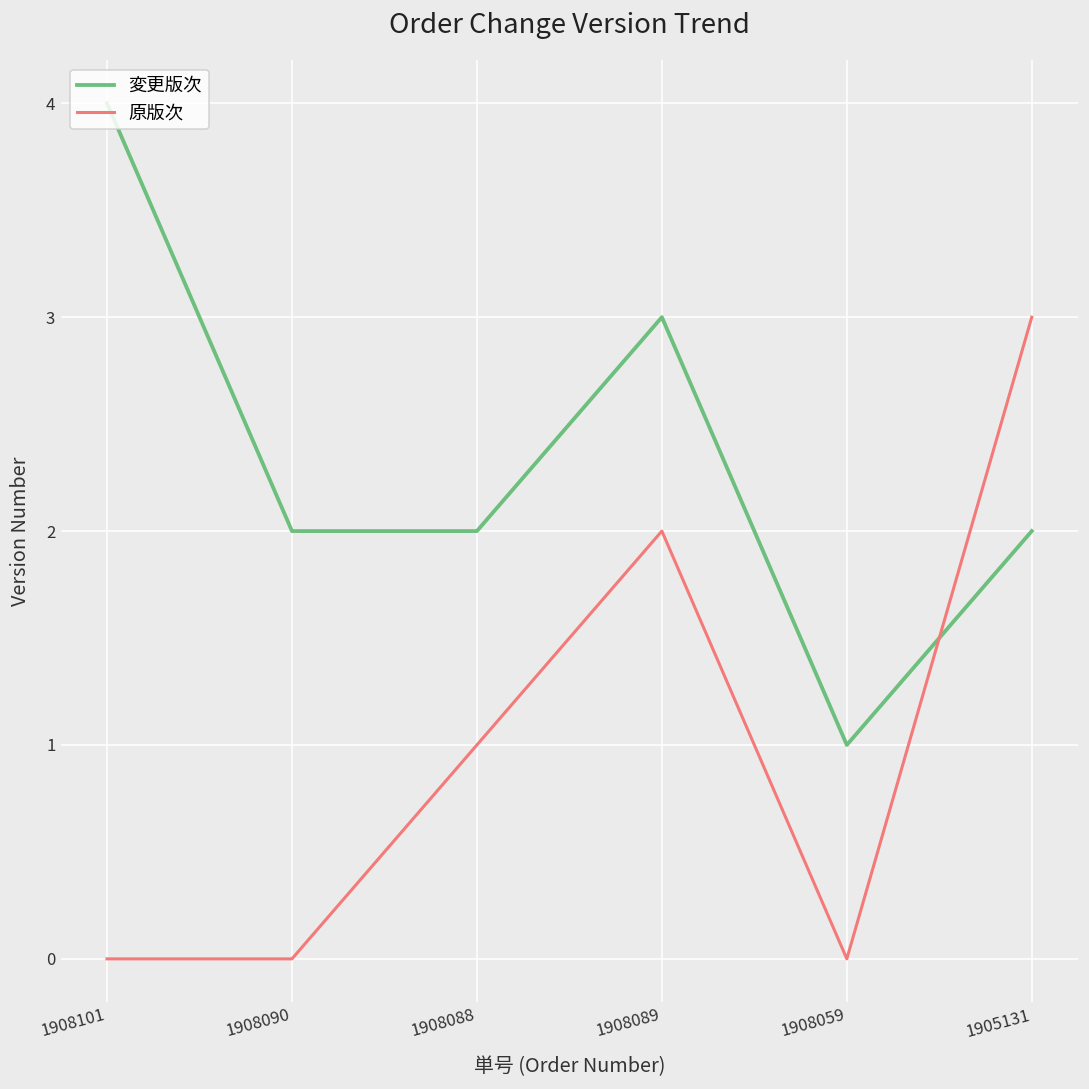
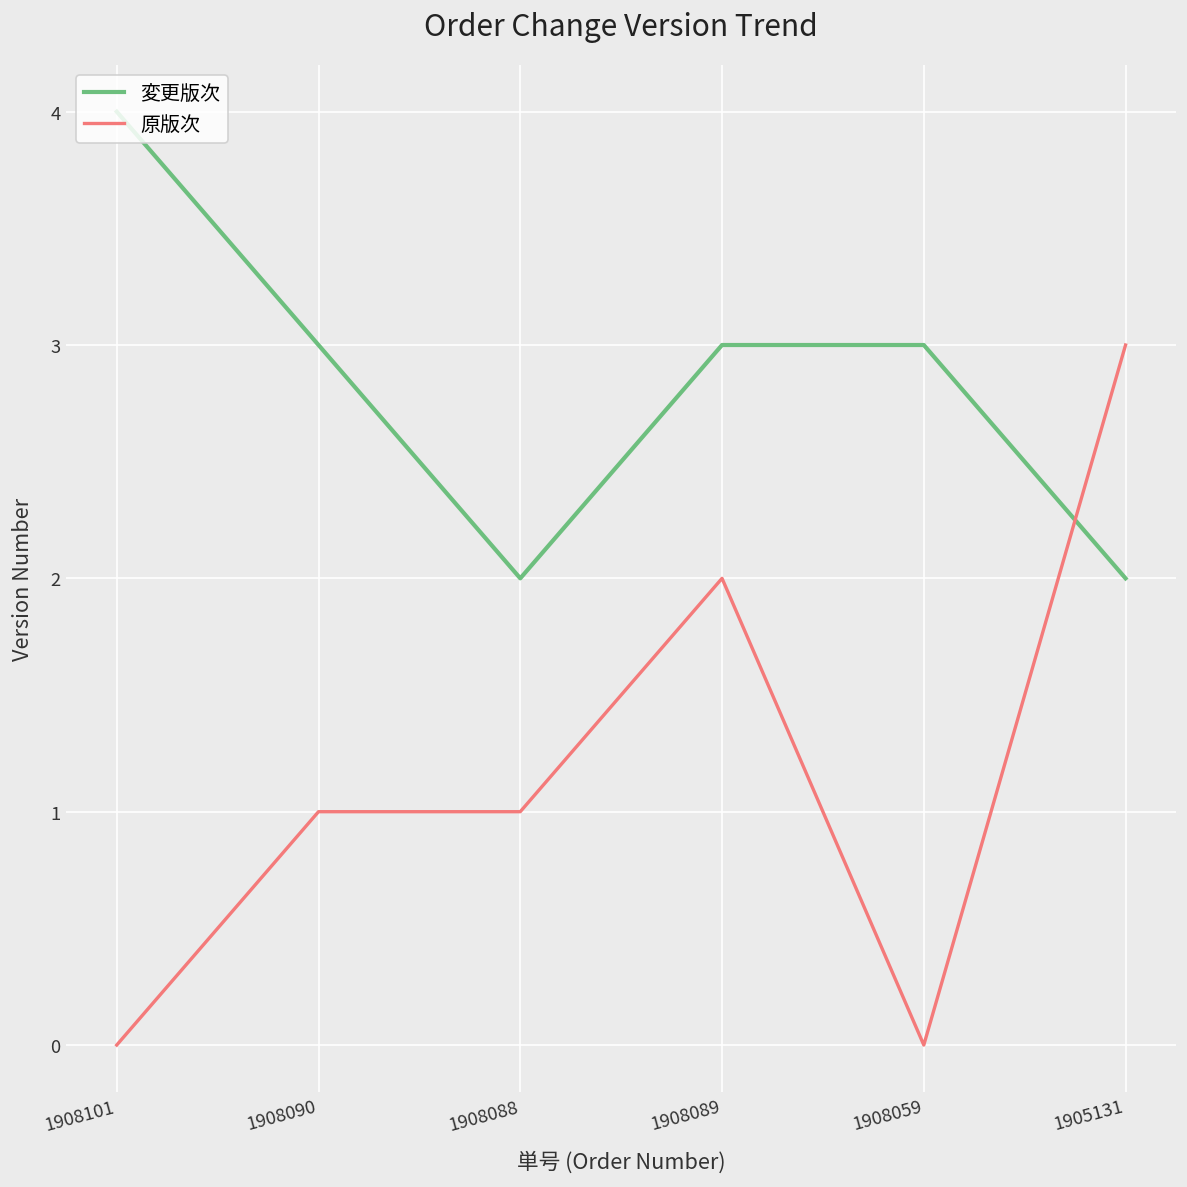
  {
    "変更版次": {
-     "1908090": 2,
+     "1908090": 3,
      "1908088": 2,
      "1908089": 3,
-     "1908059": 1,
+     "1908059": 3,
      "1905131": 2
    },
    "原版次": {
      "1908101": 0,
-     "1908090": 0,
+     "1908090": 1,
      "1908088": 1,
      "1908089": 2,
      "1908059": 0,
      "1905131": 3
    }
  }
